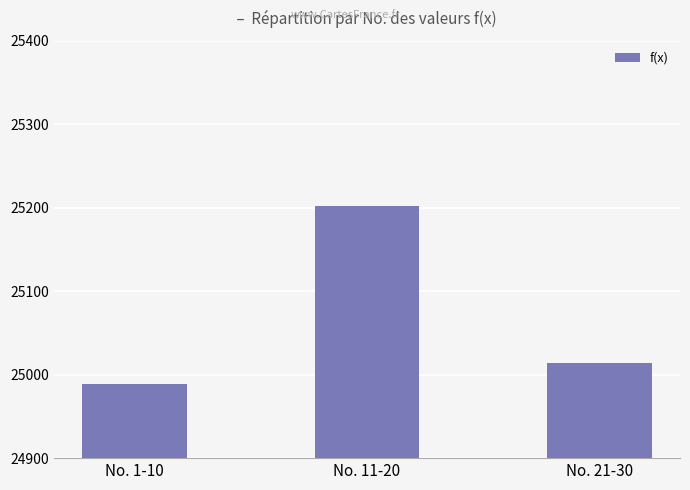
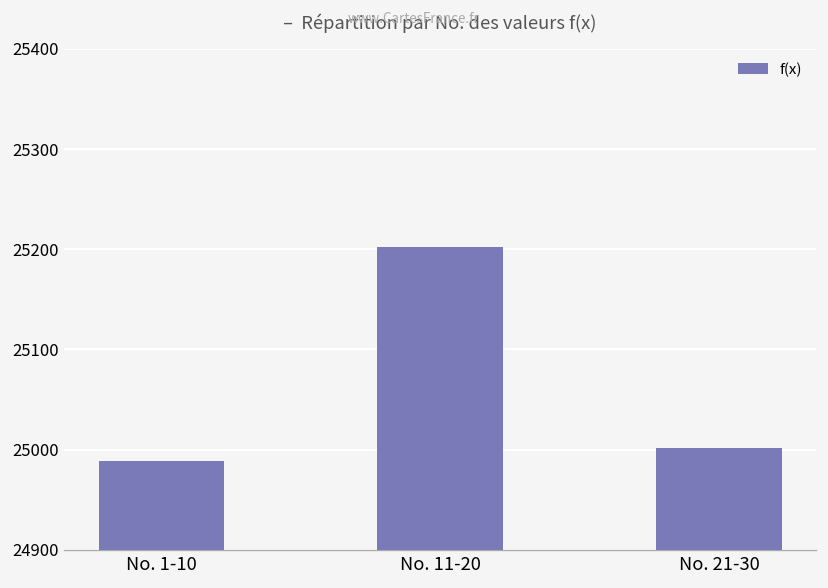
  {
    "No. 1-10": 24990,
    "No. 11-20": 25200,
-   "No. 21-30": 25010
+   "No. 21-30": 25000
  }
